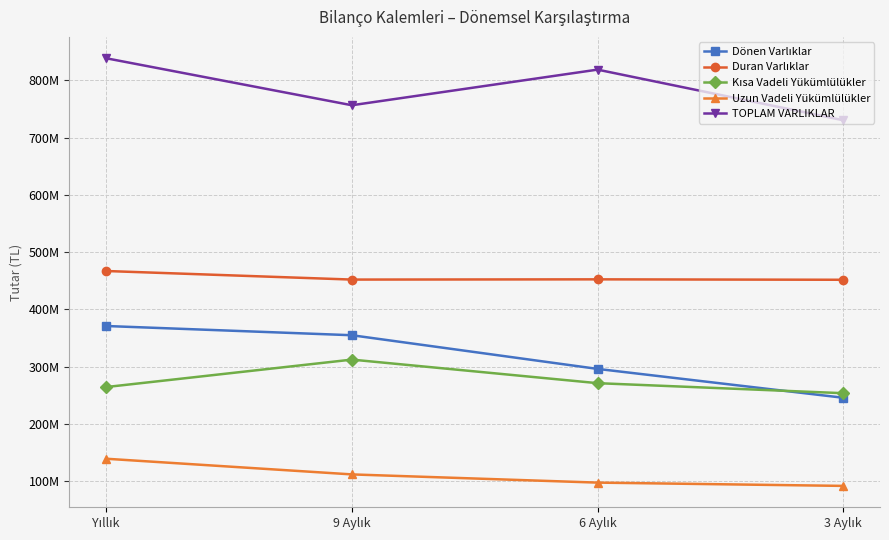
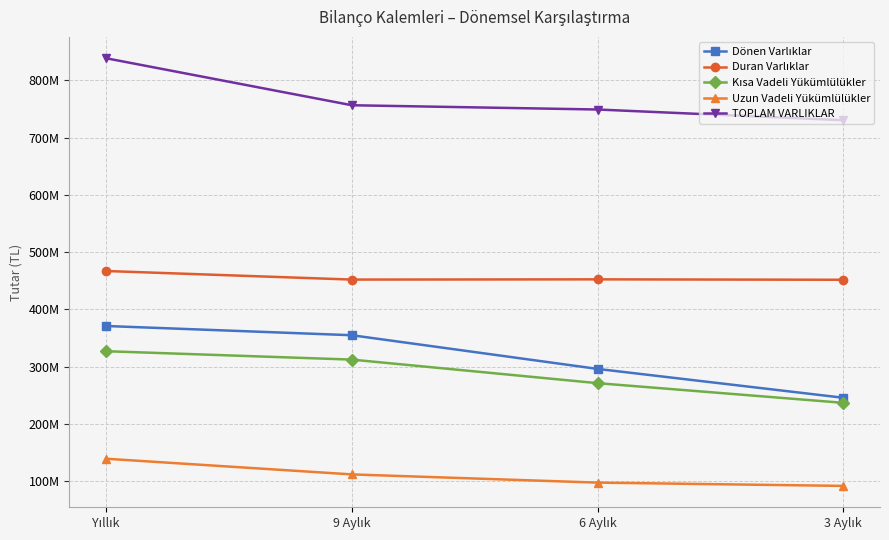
  {
    "Dönen Varlıklar": {
      "Yıllık": 370000000,
      "9 Aylık": 360000000,
      "6 Aylık": 300000000,
      "3 Aylık": 250000000
    },
    "Kısa Vadeli Yükümlülükler": {
-     "Yıllık": 260000000,
+     "Yıllık": 330000000,
      "9 Aylık": 310000000,
      "6 Aylık": 270000000,
-     "3 Aylık": 250000000
+     "3 Aylık": 240000000
    },
    "TOPLAM VARLIKLAR": {
      "Yıllık": 840000000,
      "9 Aylık": 760000000,
-     "6 Aylık": 820000000
+     "6 Aylık": 750000000
    }
  }
